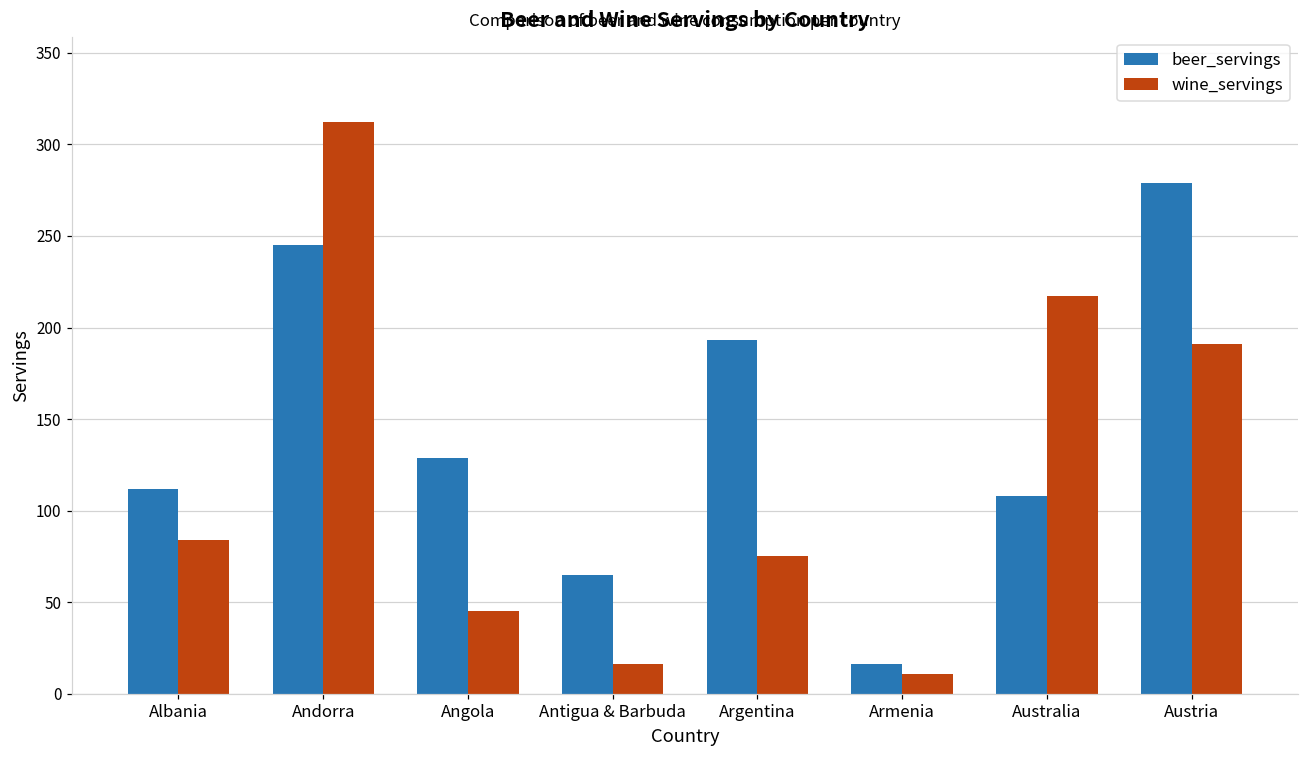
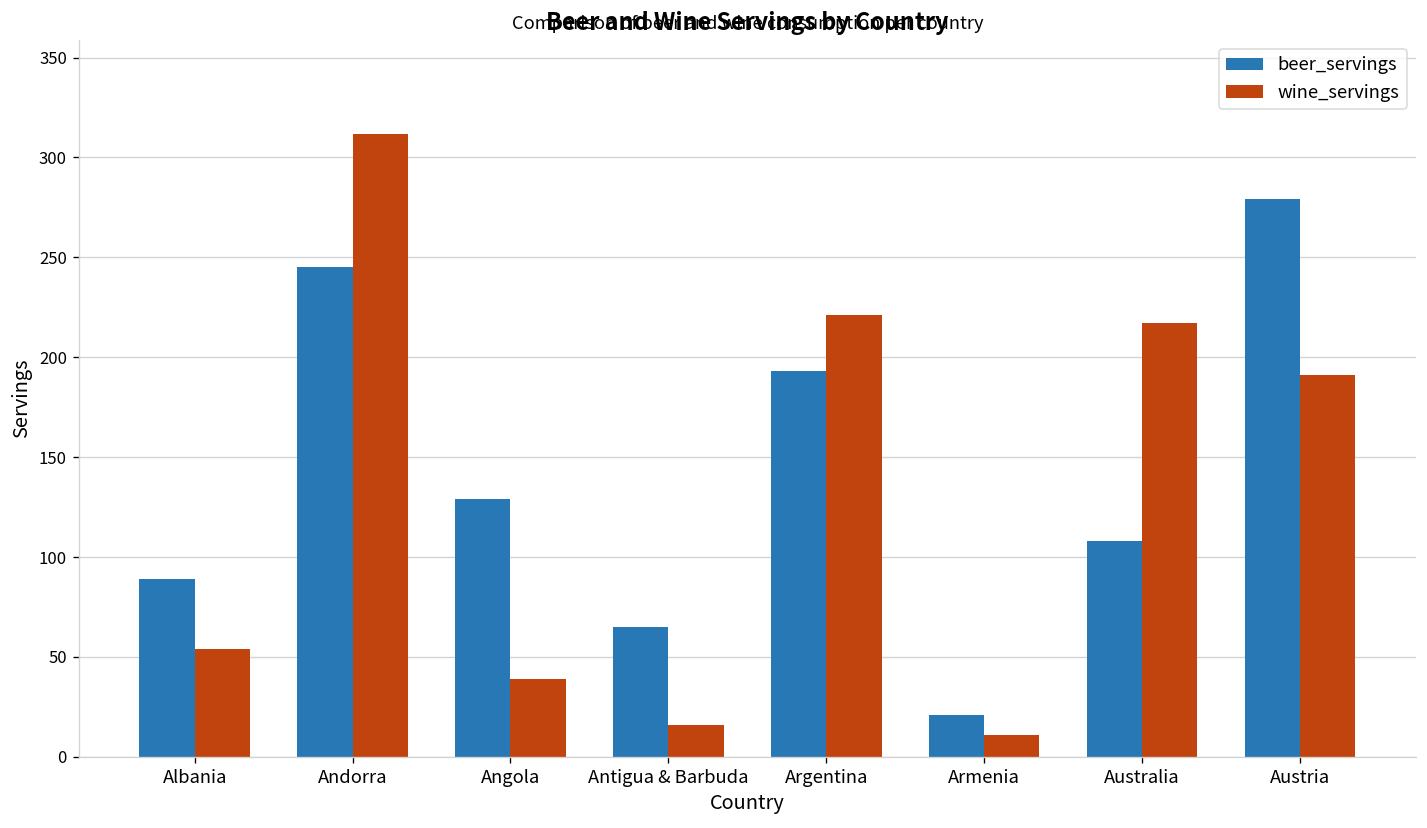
  {
    "beer_servings": {
-     "Albania": 112,
+     "Albania": 89,
      "Andorra": 245,
      "Angola": 129,
      "Antigua & Barbuda": 65,
      "Argentina": 193,
-     "Armenia": 16,
+     "Armenia": 21,
      "Australia": 108,
      "Austria": 279
    },
    "wine_servings": {
-     "Albania": 84,
+     "Albania": 54,
      "Andorra": 312,
-     "Angola": 45,
+     "Angola": 39,
      "Antigua & Barbuda": 16,
-     "Argentina": 75,
+     "Argentina": 221,
      "Armenia": 11,
      "Australia": 217,
      "Austria": 191
    }
  }
